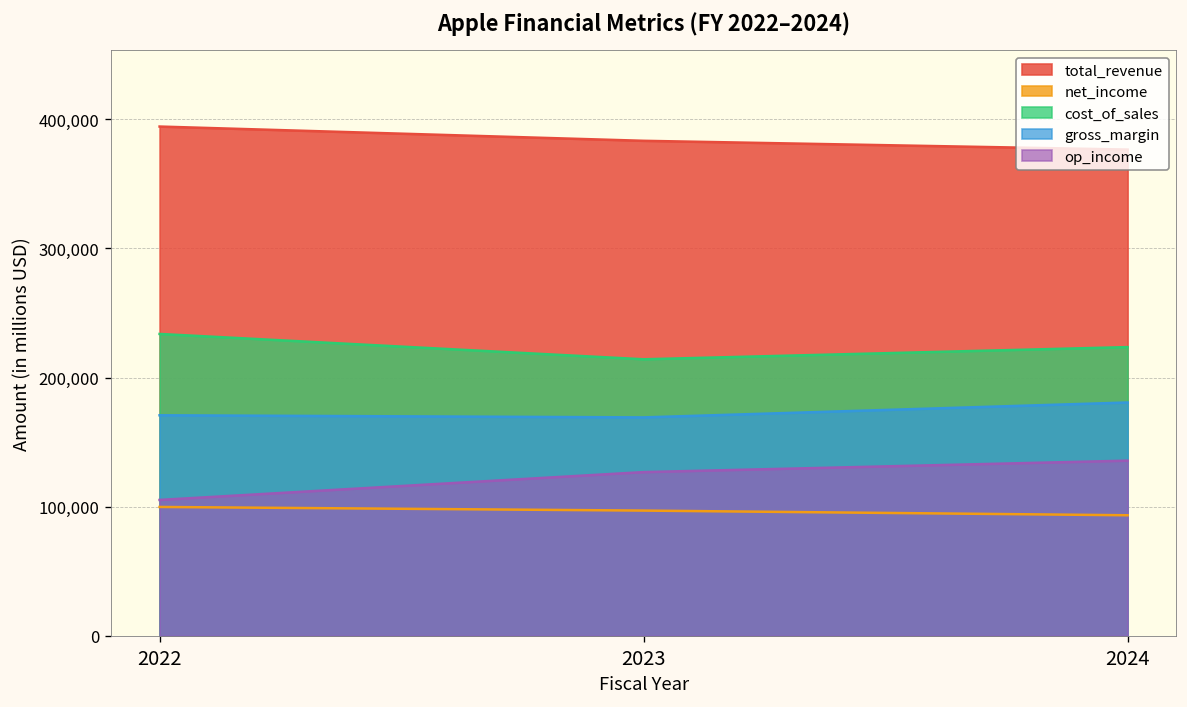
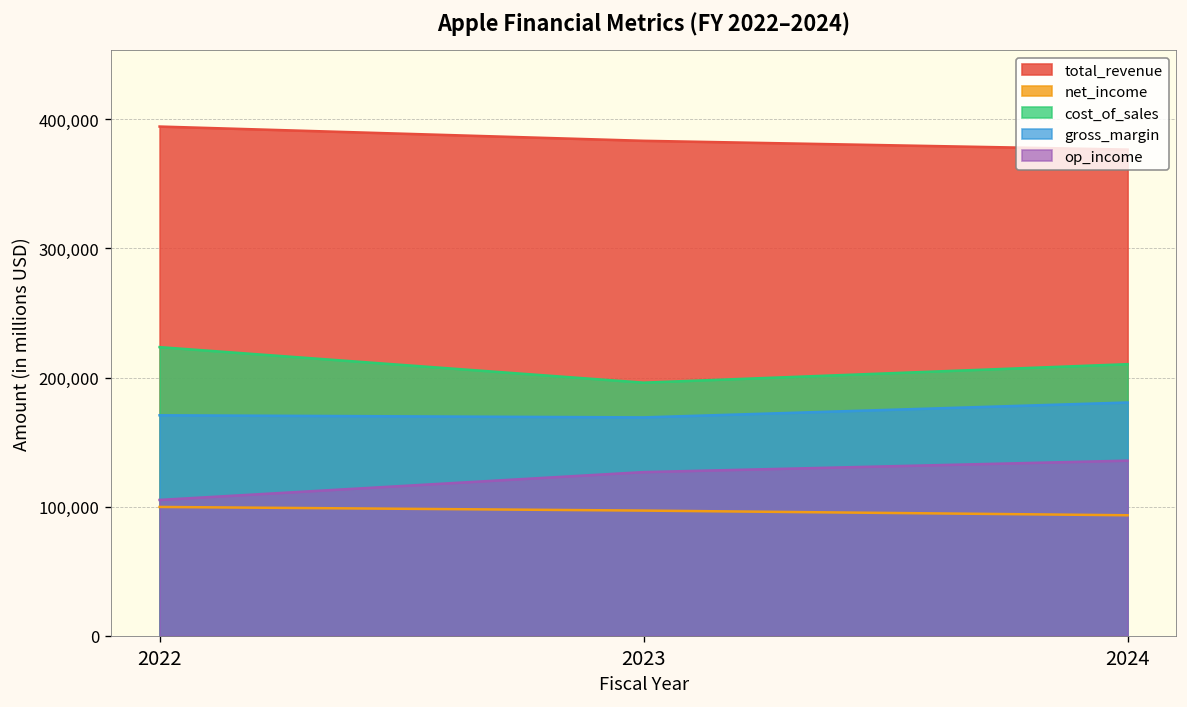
  {
    "total_revenue": {
      "2022": "394,000",
      "2023": "383,000"
    },
    "net_income": {
      "2022": "100,000",
      "2023": "97,000",
      "2024": "93,000"
    },
    "cost_of_sales": {
-     "2022": "234,000",
-     "2023": "214,000",
-     "2024": "224,000"
+     "2022": "224,000",
+     "2023": "196,000",
+     "2024": "210,000"
    },
    "gross_margin": {
      "2022": "171,000",
      "2023": "169,000",
      "2024": "181,000"
    },
    "op_income": {
      "2022": "105,000",
      "2023": "127,000",
      "2024": "136,000"
    }
  }
